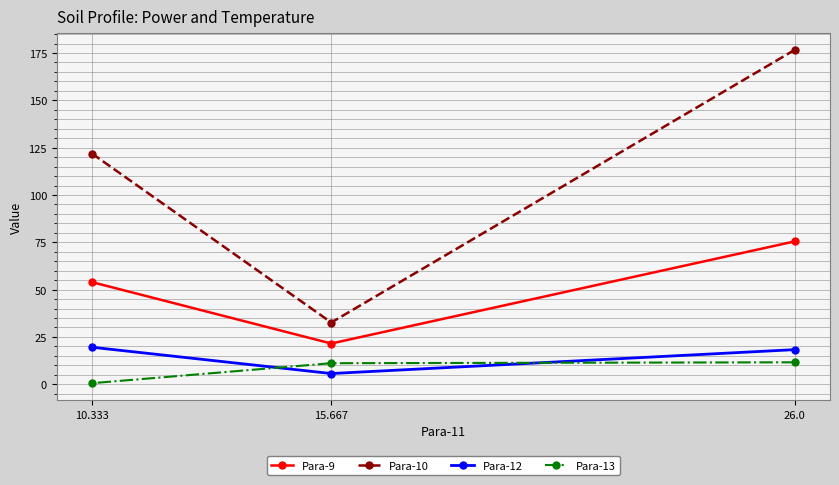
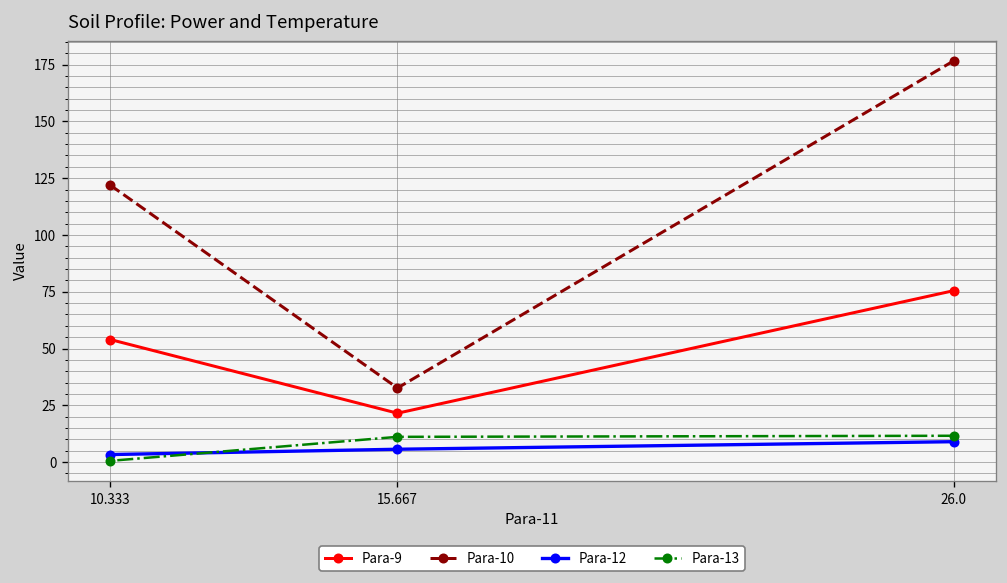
  {
    "Para-9": {
      "10.333": 54,
      "15.667": 22,
      "26.0": 76
    },
    "Para-10": {
      "10.333": 122,
      "15.667": 33,
      "26.0": 177
    },
    "Para-12": {
-     "10.333": 20,
+     "10.333": 3,
      "15.667": 6,
-     "26.0": 18
+     "26.0": 9
    },
    "Para-13": {
      "10.333": 1,
      "15.667": 11,
      "26.0": 12
    }
  }
